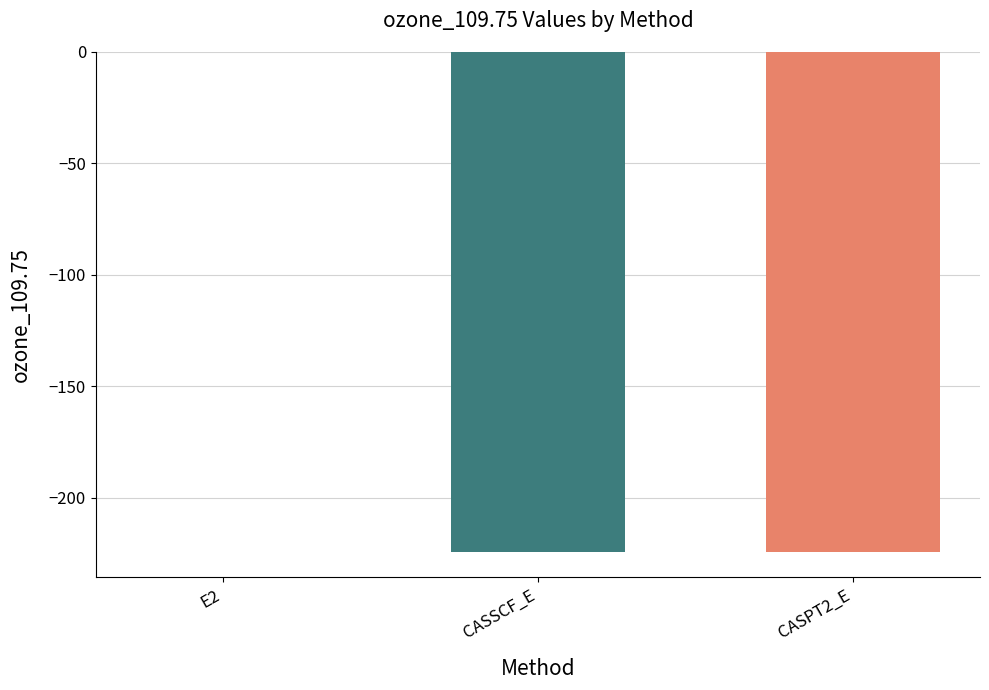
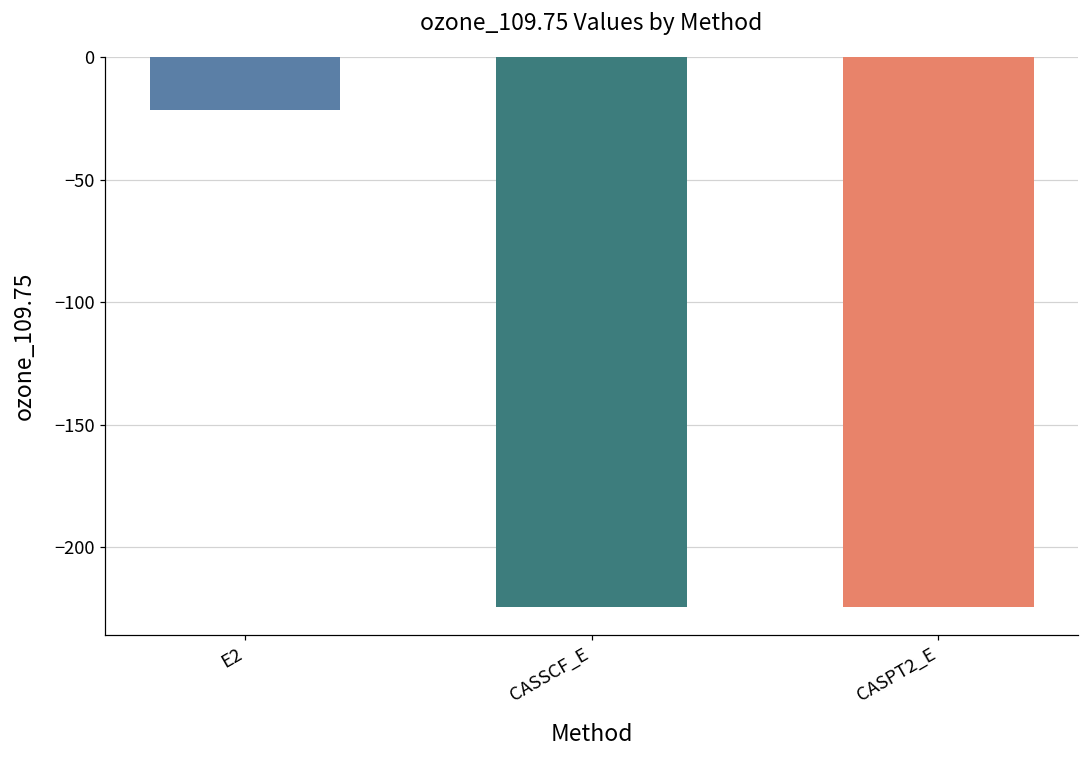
  {
-   "E2": 0,
+   "E2": -22,
    "CASSCF_E": -224,
    "CASPT2_E": -224
  }
